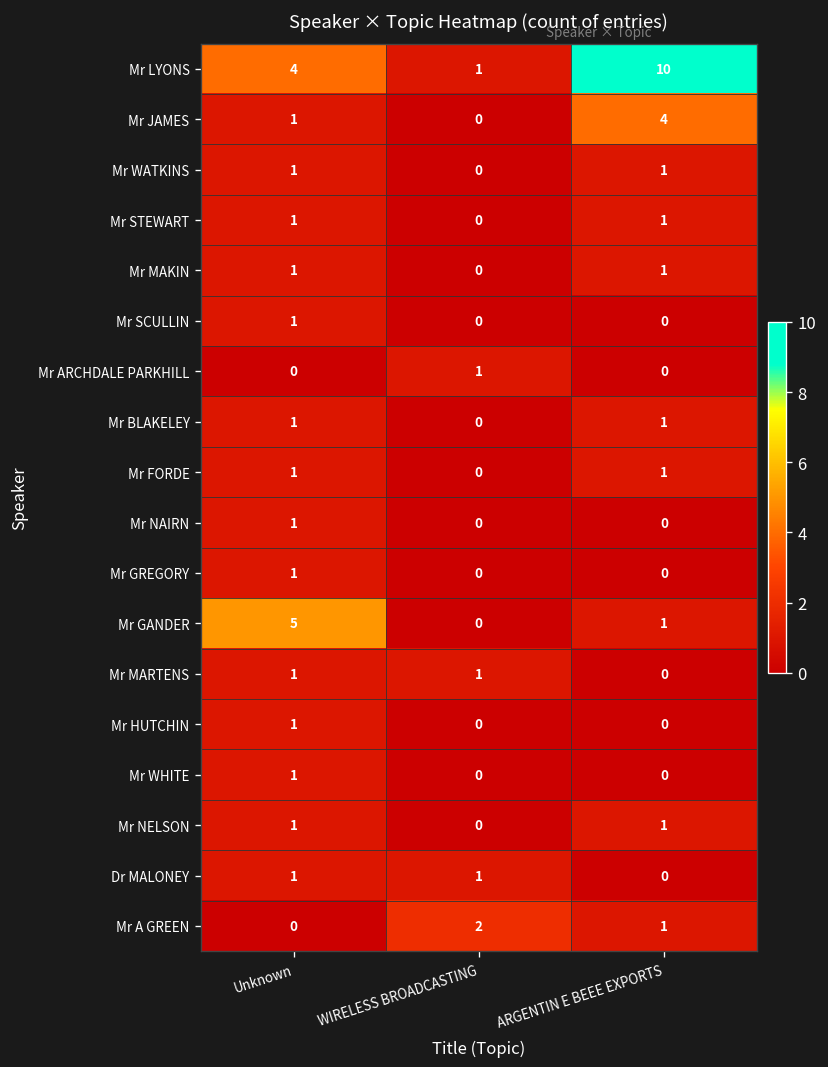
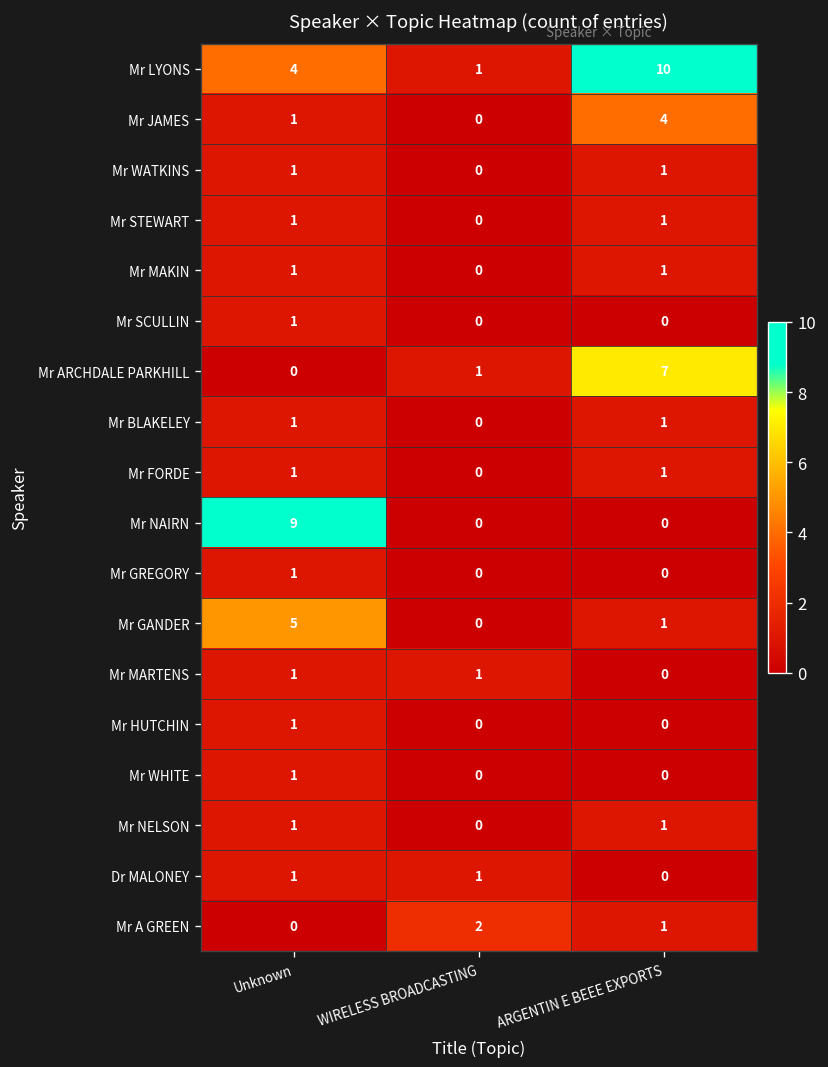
  {
    "Mr LYONS": {
      "Unknown": 4,
      "WIRELESS BROADCASTING": 1,
      "ARGENTIN E BEEE EXPORTS": 10
    },
    "Mr JAMES": {
      "Unknown": 1,
      "WIRELESS BROADCASTING": 0,
      "ARGENTIN E BEEE EXPORTS": 4
    },
    "Mr WATKINS": {
      "Unknown": 1,
      "WIRELESS BROADCASTING": 0,
      "ARGENTIN E BEEE EXPORTS": 1
    },
    "Mr STEWART": {
      "Unknown": 1,
      "WIRELESS BROADCASTING": 0,
      "ARGENTIN E BEEE EXPORTS": 1
    },
    "Mr MAKIN": {
      "Unknown": 1,
      "WIRELESS BROADCASTING": 0,
      "ARGENTIN E BEEE EXPORTS": 1
    },
    "Mr SCULLIN": {
      "Unknown": 1,
      "WIRELESS BROADCASTING": 0,
      "ARGENTIN E BEEE EXPORTS": 0
    },
    "Mr ARCHDALE PARKHILL": {
      "Unknown": 0,
      "WIRELESS BROADCASTING": 1,
-     "ARGENTIN E BEEE EXPORTS": 0
+     "ARGENTIN E BEEE EXPORTS": 7
    },
    "Mr BLAKELEY": {
      "Unknown": 1,
      "WIRELESS BROADCASTING": 0,
      "ARGENTIN E BEEE EXPORTS": 1
    },
    "Mr FORDE": {
      "Unknown": 1,
      "WIRELESS BROADCASTING": 0,
      "ARGENTIN E BEEE EXPORTS": 1
    },
    "Mr NAIRN": {
-     "Unknown": 1,
+     "Unknown": 9,
      "WIRELESS BROADCASTING": 0,
      "ARGENTIN E BEEE EXPORTS": 0
    },
    "Mr GREGORY": {
      "Unknown": 1,
      "WIRELESS BROADCASTING": 0,
      "ARGENTIN E BEEE EXPORTS": 0
    },
    "Mr GANDER": {
      "Unknown": 5,
      "WIRELESS BROADCASTING": 0,
      "ARGENTIN E BEEE EXPORTS": 1
    },
    "Mr MARTENS": {
      "Unknown": 1,
      "WIRELESS BROADCASTING": 1,
      "ARGENTIN E BEEE EXPORTS": 0
    },
    "Mr HUTCHIN": {
      "Unknown": 1,
      "WIRELESS BROADCASTING": 0,
      "ARGENTIN E BEEE EXPORTS": 0
    },
    "Mr WHITE": {
      "Unknown": 1,
      "WIRELESS BROADCASTING": 0,
      "ARGENTIN E BEEE EXPORTS": 0
    },
    "Mr NELSON": {
      "Unknown": 1,
      "WIRELESS BROADCASTING": 0,
      "ARGENTIN E BEEE EXPORTS": 1
    },
    "Dr MALONEY": {
      "Unknown": 1,
      "WIRELESS BROADCASTING": 1,
      "ARGENTIN E BEEE EXPORTS": 0
    },
    "Mr A GREEN": {
      "Unknown": 0,
      "WIRELESS BROADCASTING": 2,
      "ARGENTIN E BEEE EXPORTS": 1
    }
  }
